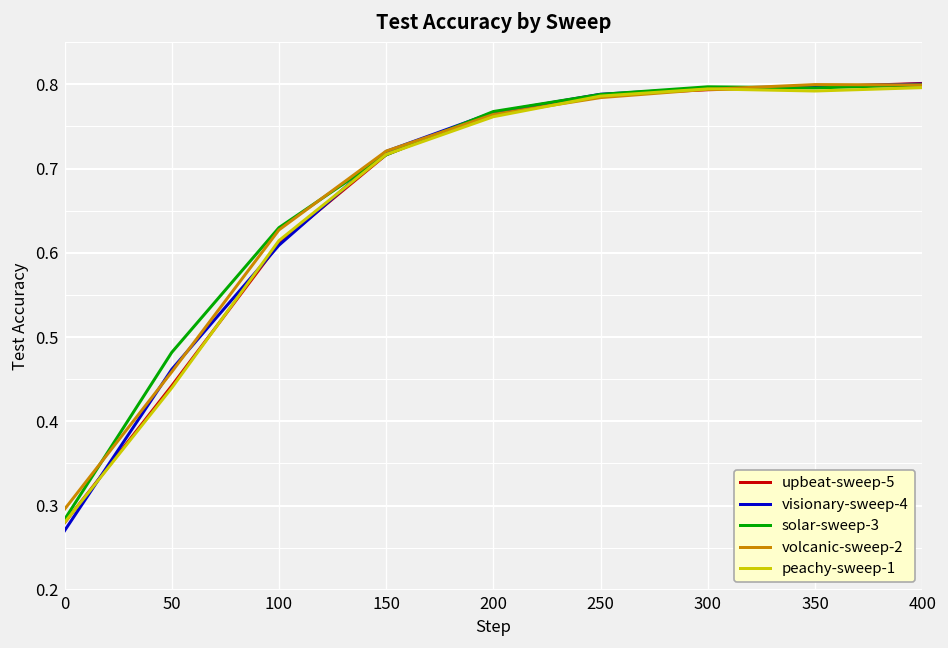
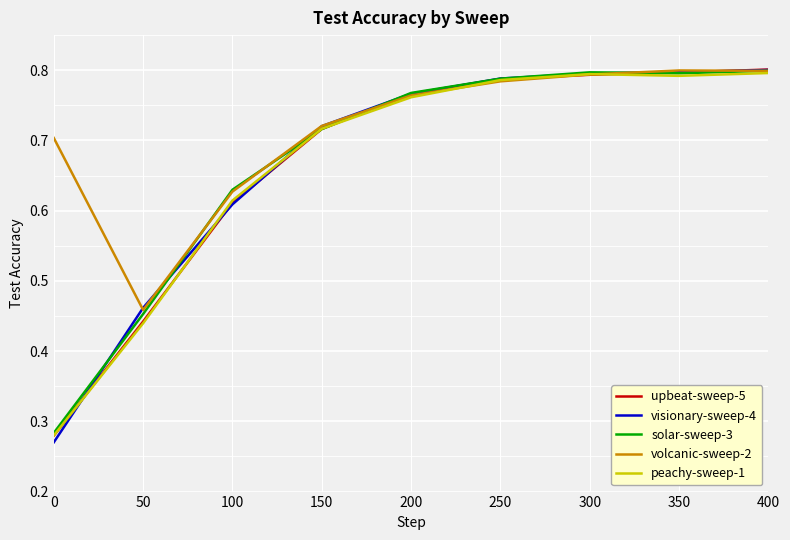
  {
    "visionary-sweep-4": {
      "0": 0.27
    },
    "solar-sweep-3": {
      "0": 0.28,
-     "50": 0.48
+     "50": 0.45
    },
    "volcanic-sweep-2": {
-     "0": 0.30
+     "0": 0.70
    }
  }
